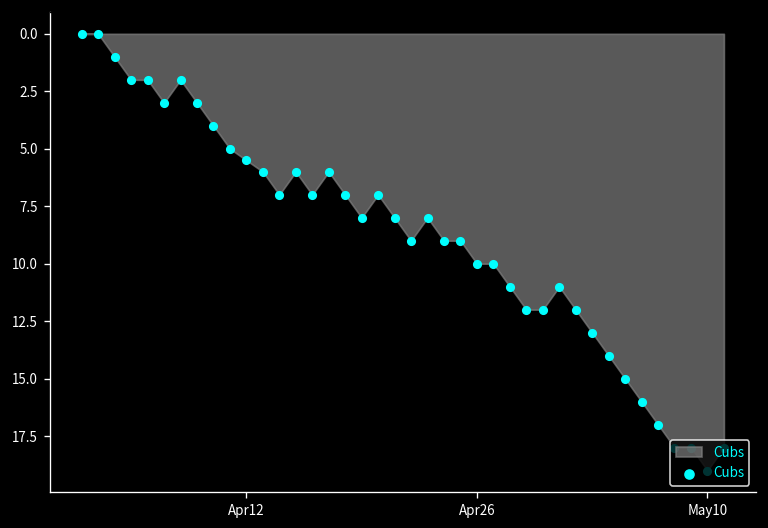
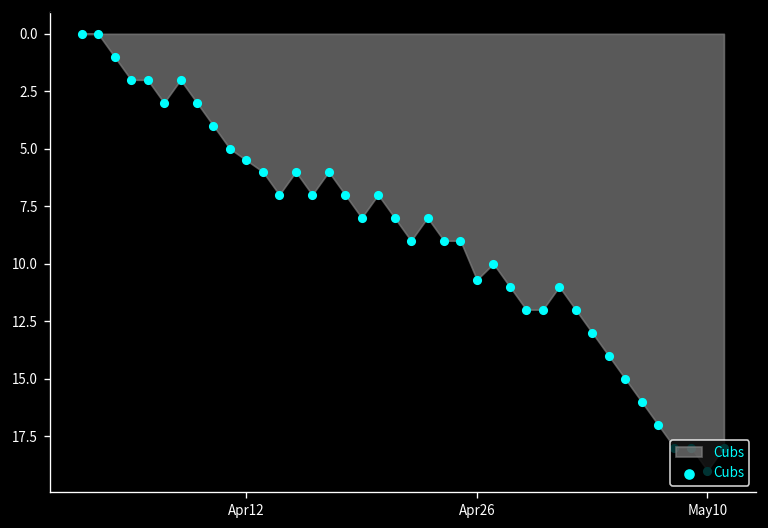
  {
    "Apr12": 5.5,
-   "Apr26": 10.0
+   "Apr26": 10.7
  }
